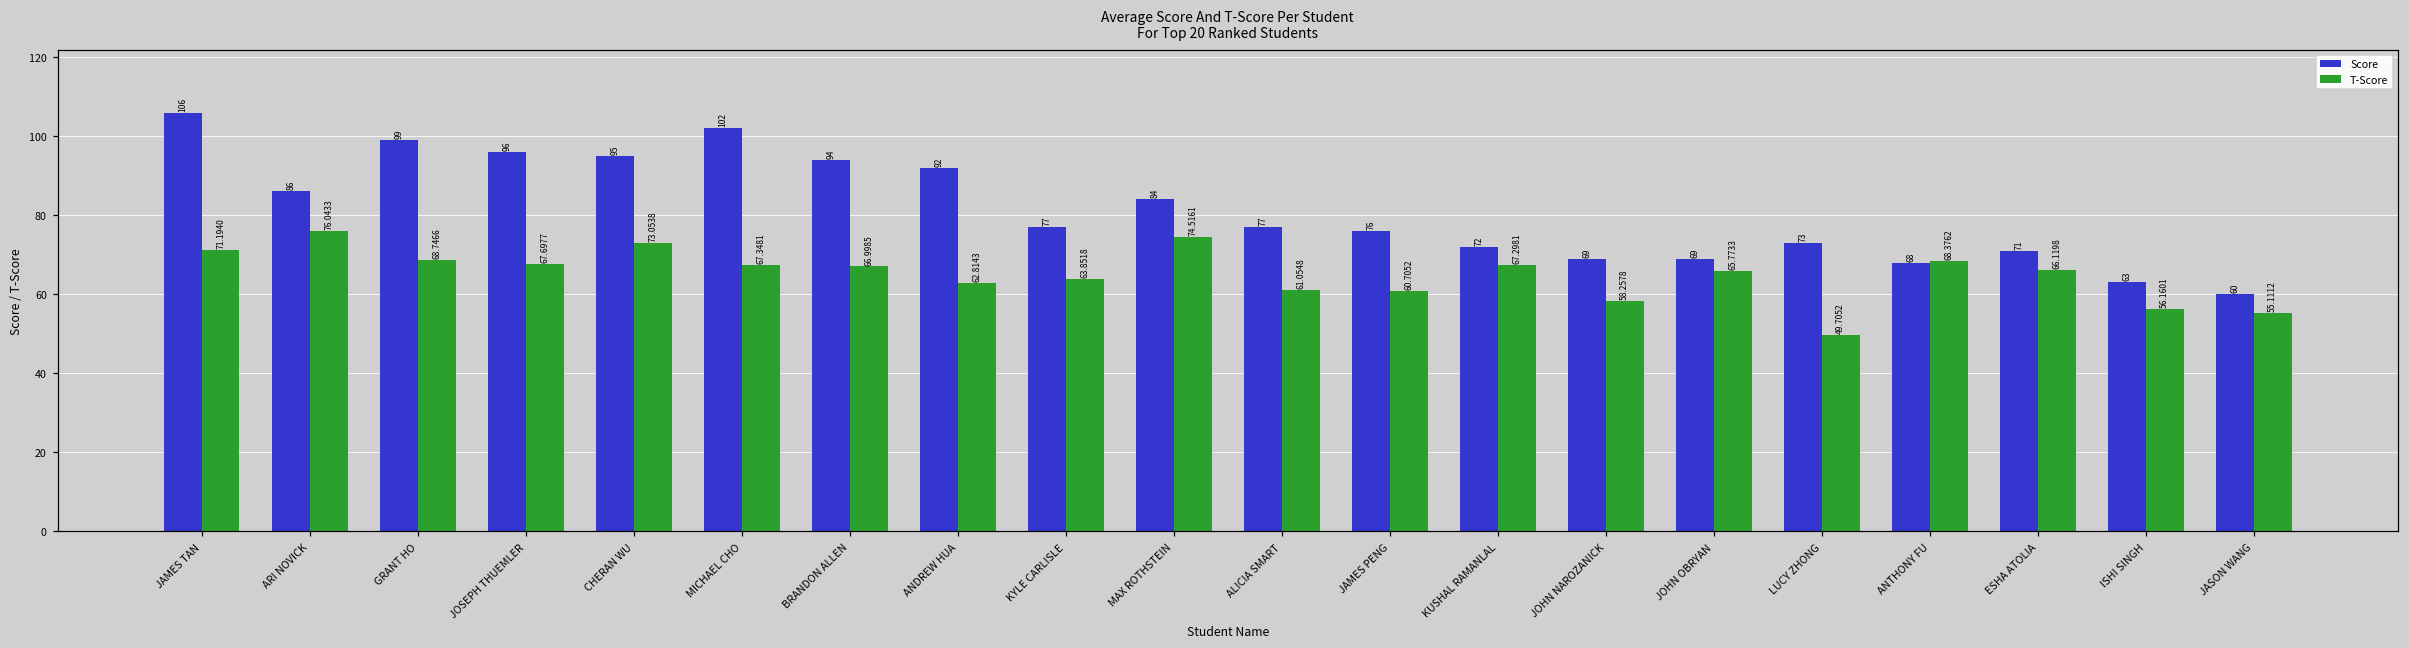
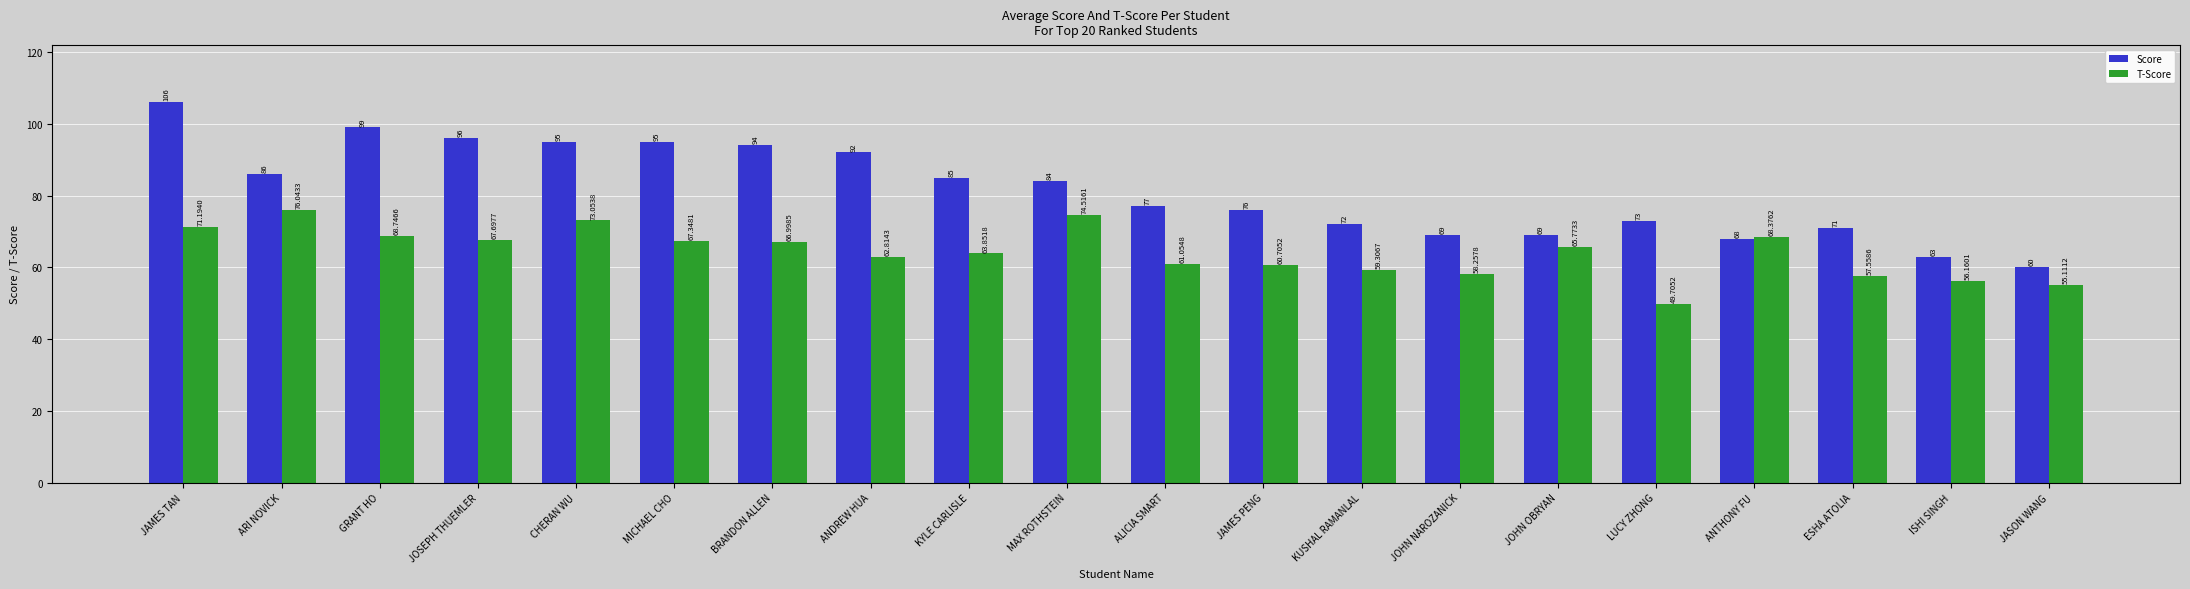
  {
    "Score": {
      "JAMES TAN": 106,
      "ARI NOVICK": 86,
      "GRANT HO": 99,
      "JOSEPH THUEMLER": 96,
      "CHERAN WU": 95,
-     "MICHAEL CHO": 102,
+     "MICHAEL CHO": 95,
      "BRANDON ALLEN": 94,
      "ANDREW HUA": 92,
-     "KYLE CARLISLE": 77,
+     "KYLE CARLISLE": 85,
      "MAX ROTHSTEIN": 84,
      "ALICIA SMART": 77,
      "JAMES PENG": 76,
      "KUSHAL RAMANLAL": 72,
      "JOHN NAROZANICK": 69,
      "JOHN OBRYAN": 69,
      "LUCY ZHONG": 73,
      "ANTHONY FU": 68,
      "ESHA ATOLIA": 71,
      "ISHI SINGH": 63,
      "JASON WANG": 60
    },
    "T-Score": {
      "JAMES TAN": 71.1940,
      "ARI NOVICK": 76.0433,
      "GRANT HO": 68.7466,
      "JOSEPH THUEMLER": 67.6977,
      "CHERAN WU": 73.0538,
      "MICHAEL CHO": 67.3481,
      "BRANDON ALLEN": 66.9985,
      "ANDREW HUA": 62.8143,
      "KYLE CARLISLE": 63.8518,
      "MAX ROTHSTEIN": 74.5161,
      "ALICIA SMART": 61.0548,
      "JAMES PENG": 60.7052,
-     "KUSHAL RAMANLAL": 67.2981,
+     "KUSHAL RAMANLAL": 59.3067,
      "JOHN NAROZANICK": 58.2578,
      "JOHN OBRYAN": 65.7733,
      "LUCY ZHONG": 49.7052,
      "ANTHONY FU": 68.3762,
-     "ESHA ATOLIA": 66.1198,
+     "ESHA ATOLIA": 57.5586,
      "ISHI SINGH": 56.1601,
      "JASON WANG": 55.1112
    }
  }
